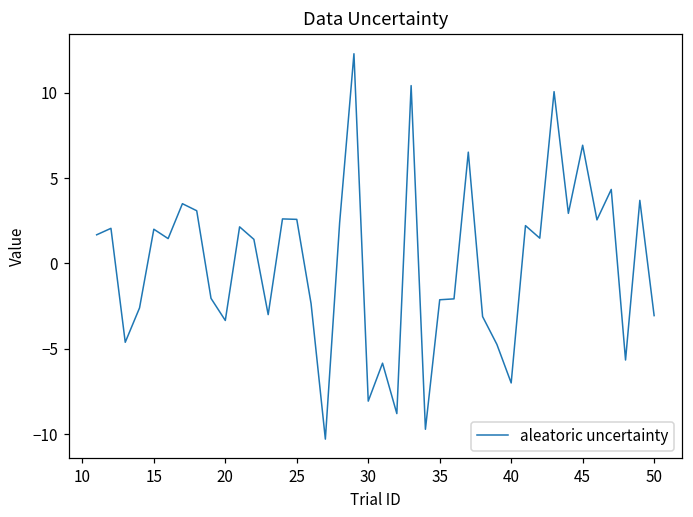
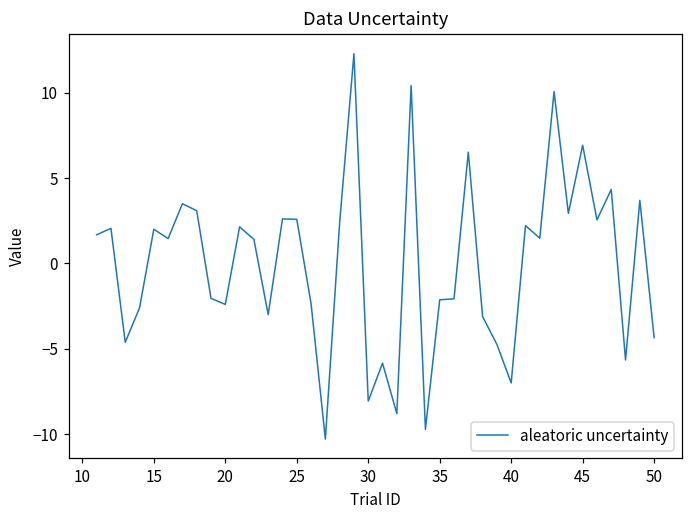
  {
    "15": 2.0,
-   "20": -3.3,
+   "20": -2.4,
    "25": 2.6,
    "30": -8.1,
    "35": -2.1,
    "40": -7.0,
    "45": 6.9,
-   "50": -3.1
+   "50": -4.3
  }
